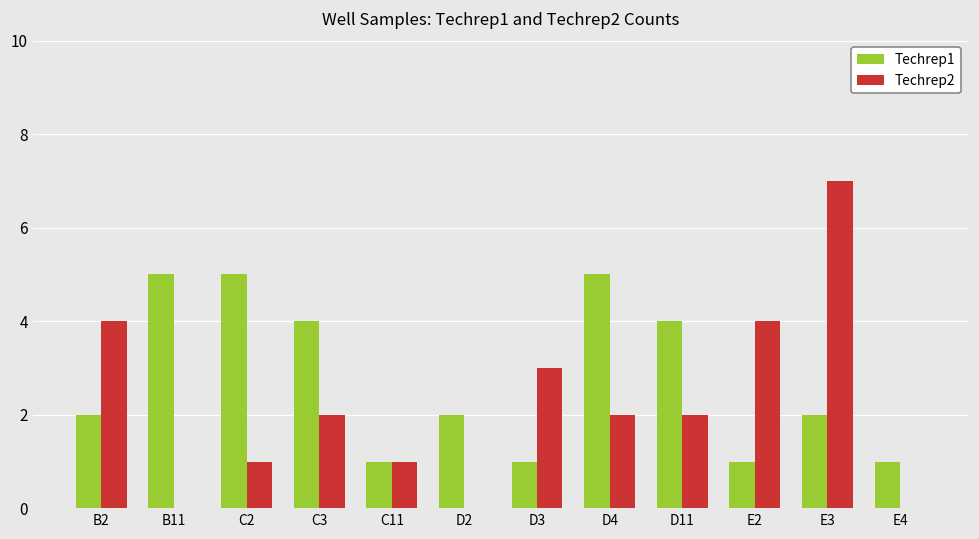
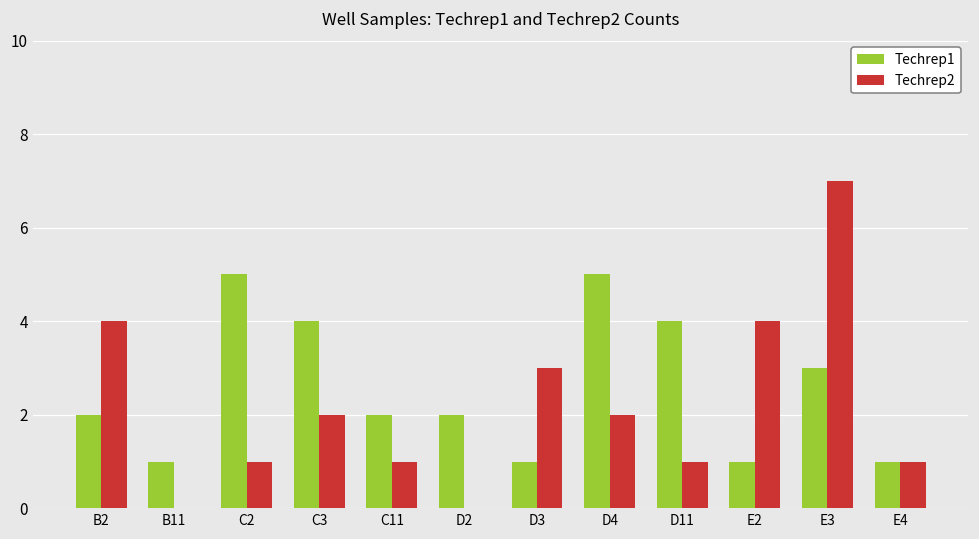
  {
    "Techrep1": {
      "B2": 2,
-     "B11": 5,
+     "B11": 1,
      "C2": 5,
      "C3": 4,
-     "C11": 1,
+     "C11": 2,
      "D2": 2,
      "D3": 1,
      "D4": 5,
      "D11": 4,
      "E2": 1,
-     "E3": 2,
+     "E3": 3,
      "E4": 1
    },
    "Techrep2": {
      "B2": 4,
      "B11": 0,
      "C2": 1,
      "C3": 2,
      "C11": 1,
      "D2": 0,
      "D3": 3,
      "D4": 2,
-     "D11": 2,
+     "D11": 1,
      "E2": 4,
      "E3": 7,
-     "E4": 0
+     "E4": 1
    }
  }
